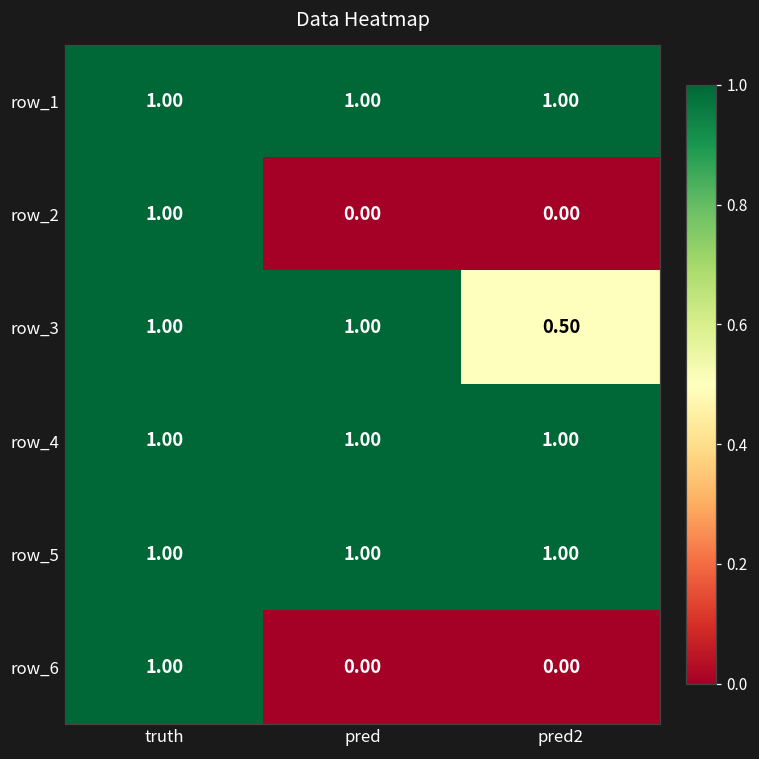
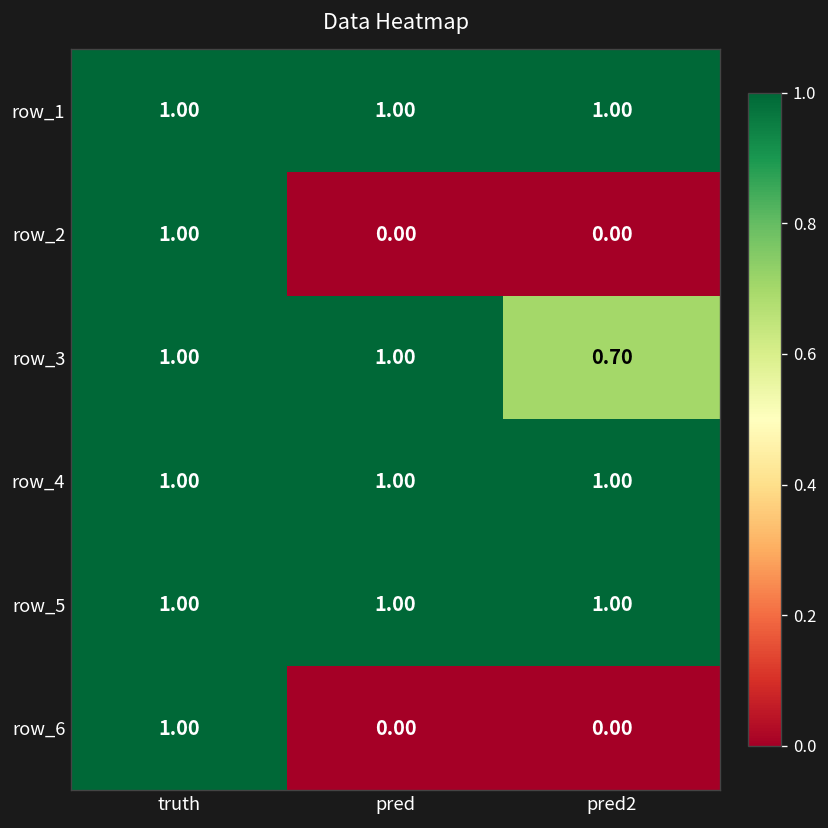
  {
    "row_1": {
      "truth": 1.00,
      "pred": 1.00,
      "pred2": 1.00
    },
    "row_2": {
      "truth": 1.00,
      "pred": 0.00,
      "pred2": 0.00
    },
    "row_3": {
      "truth": 1.00,
      "pred": 1.00,
-     "pred2": 0.50
+     "pred2": 0.70
    },
    "row_4": {
      "truth": 1.00,
      "pred": 1.00,
      "pred2": 1.00
    },
    "row_5": {
      "truth": 1.00,
      "pred": 1.00,
      "pred2": 1.00
    },
    "row_6": {
      "truth": 1.00,
      "pred": 0.00,
      "pred2": 0.00
    }
  }
